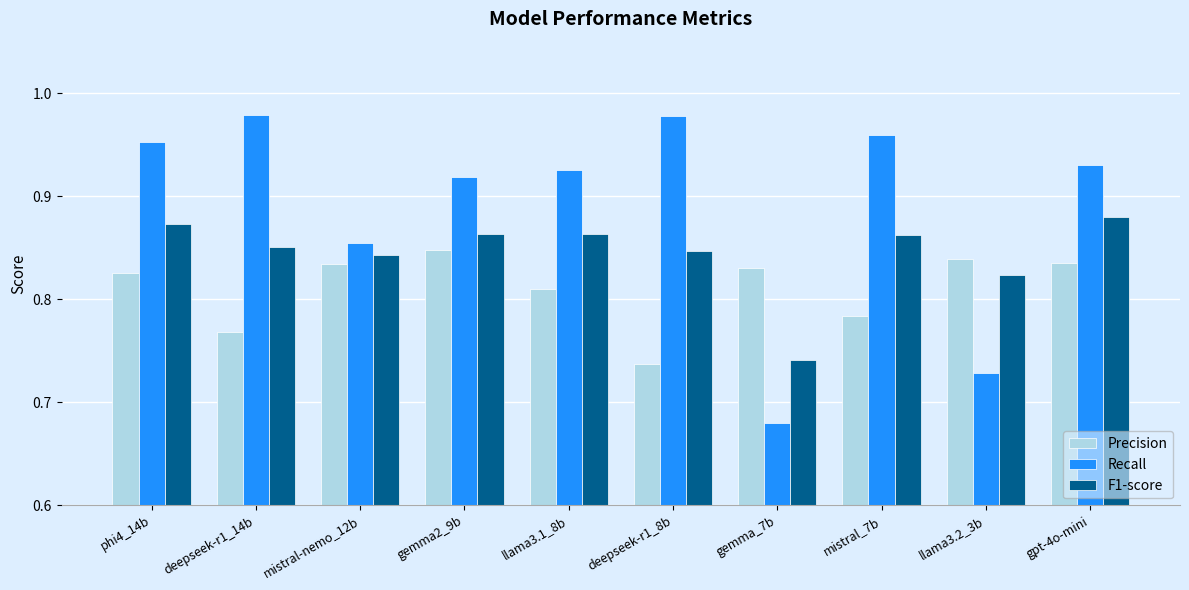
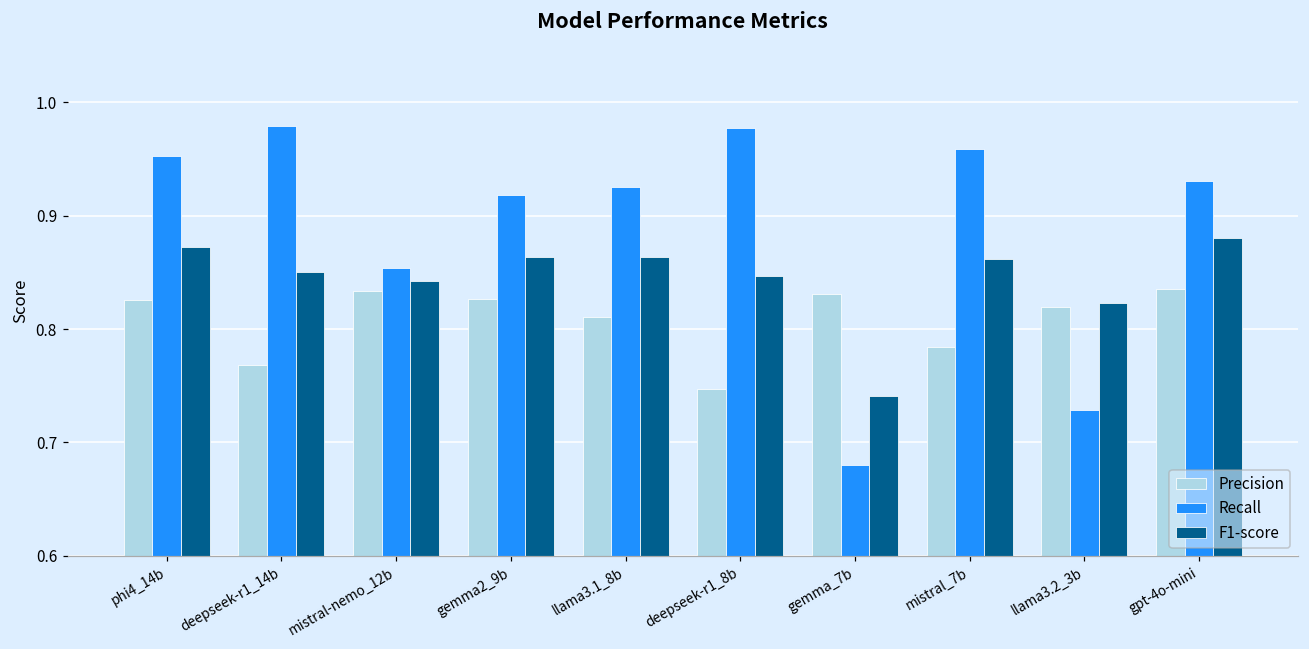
  {
    "Precision": {
      "phi4_14b": 0.826,
      "deepseek-r1_14b": 0.769,
      "mistral-nemo_12b": 0.834,
-     "gemma2_9b": 0.848,
+     "gemma2_9b": 0.827,
      "llama3.1_8b": 0.810,
-     "deepseek-r1_8b": 0.737,
+     "deepseek-r1_8b": 0.747,
      "gemma_7b": 0.831,
      "mistral_7b": 0.784,
-     "llama3.2_3b": 0.839,
+     "llama3.2_3b": 0.820,
      "gpt-4o-mini": 0.835
    },
    "Recall": {
      "phi4_14b": 0.953,
      "deepseek-r1_14b": 0.979,
      "mistral-nemo_12b": 0.854,
      "gemma2_9b": 0.918,
      "llama3.1_8b": 0.925,
      "deepseek-r1_8b": 0.978,
      "gemma_7b": 0.680,
      "mistral_7b": 0.959,
      "llama3.2_3b": 0.729,
      "gpt-4o-mini": 0.930
    },
    "F1-score": {
      "phi4_14b": 0.873,
      "deepseek-r1_14b": 0.850,
      "mistral-nemo_12b": 0.843,
      "gemma2_9b": 0.864,
      "llama3.1_8b": 0.864,
      "deepseek-r1_8b": 0.847,
      "gemma_7b": 0.741,
      "mistral_7b": 0.862,
      "llama3.2_3b": 0.823,
      "gpt-4o-mini": 0.880
    }
  }
